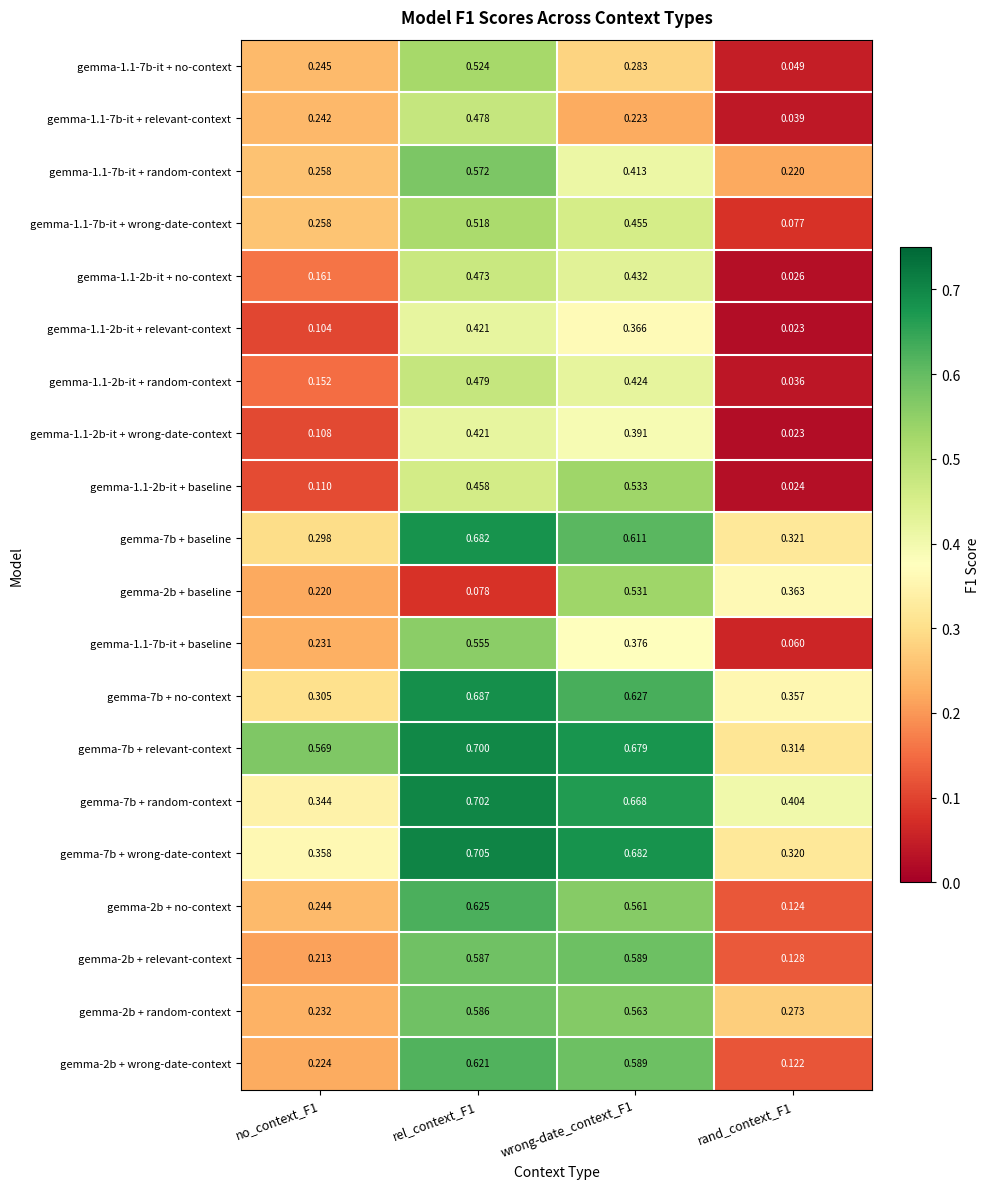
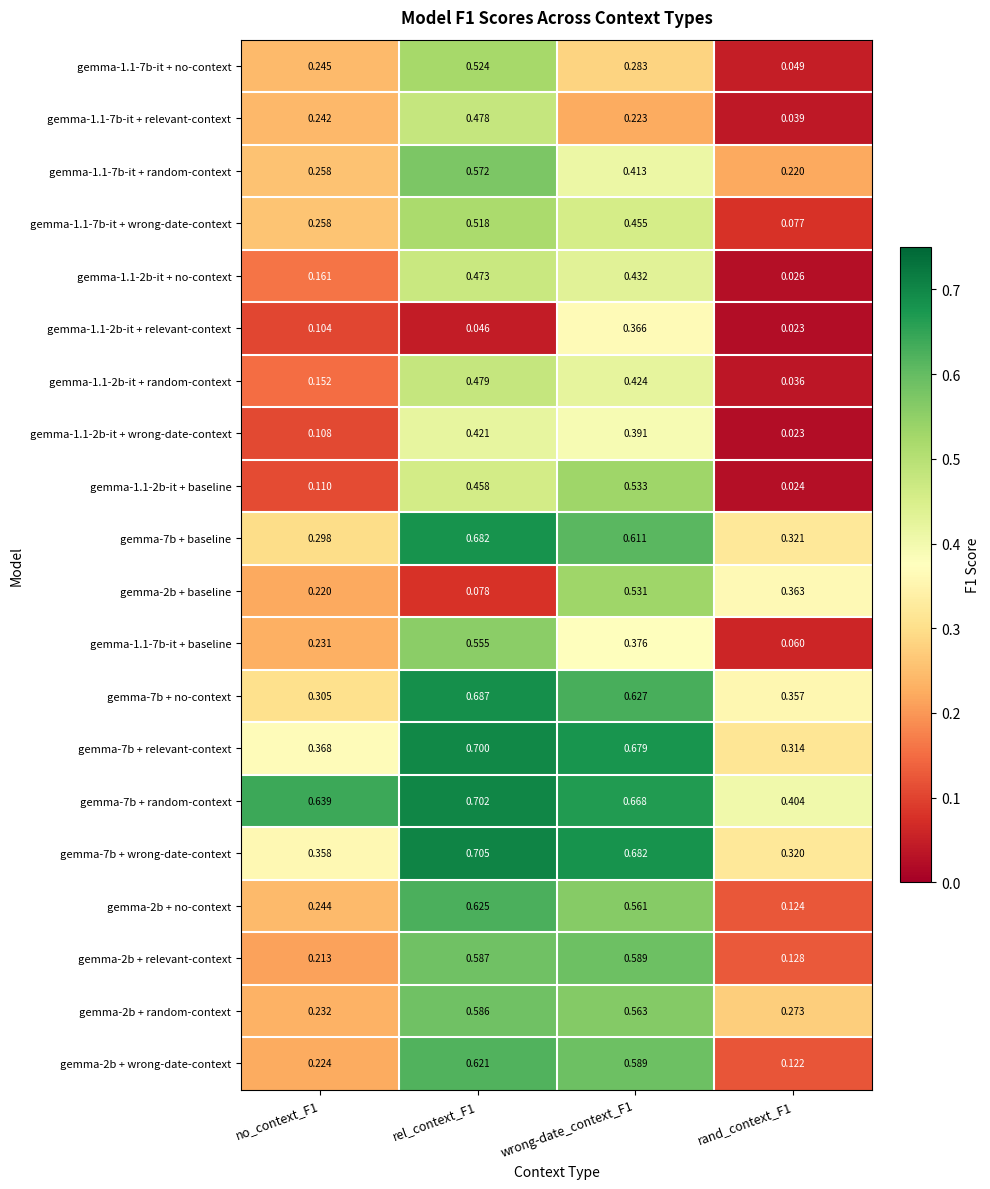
  {
    "gemma-1.1-7b-it + no-context": {
      "no_context_F1": 0.245,
      "rel_context_F1": 0.524,
      "wrong-date_context_F1": 0.283,
      "rand_context_F1": 0.049
    },
    "gemma-1.1-7b-it + relevant-context": {
      "no_context_F1": 0.242,
      "rel_context_F1": 0.478,
      "wrong-date_context_F1": 0.223,
      "rand_context_F1": 0.039
    },
    "gemma-1.1-7b-it + random-context": {
      "no_context_F1": 0.258,
      "rel_context_F1": 0.572,
      "wrong-date_context_F1": 0.413,
      "rand_context_F1": 0.220
    },
    "gemma-1.1-7b-it + wrong-date-context": {
      "no_context_F1": 0.258,
      "rel_context_F1": 0.518,
      "wrong-date_context_F1": 0.455,
      "rand_context_F1": 0.077
    },
    "gemma-1.1-2b-it + no-context": {
      "no_context_F1": 0.161,
      "rel_context_F1": 0.473,
      "wrong-date_context_F1": 0.432,
      "rand_context_F1": 0.026
    },
    "gemma-1.1-2b-it + relevant-context": {
      "no_context_F1": 0.104,
-     "rel_context_F1": 0.421,
+     "rel_context_F1": 0.046,
      "wrong-date_context_F1": 0.366,
      "rand_context_F1": 0.023
    },
    "gemma-1.1-2b-it + random-context": {
      "no_context_F1": 0.152,
      "rel_context_F1": 0.479,
      "wrong-date_context_F1": 0.424,
      "rand_context_F1": 0.036
    },
    "gemma-1.1-2b-it + wrong-date-context": {
      "no_context_F1": 0.108,
      "rel_context_F1": 0.421,
      "wrong-date_context_F1": 0.391,
      "rand_context_F1": 0.023
    },
    "gemma-1.1-2b-it + baseline": {
      "no_context_F1": 0.110,
      "rel_context_F1": 0.458,
      "wrong-date_context_F1": 0.533,
      "rand_context_F1": 0.024
    },
    "gemma-7b + baseline": {
      "no_context_F1": 0.298,
      "rel_context_F1": 0.682,
      "wrong-date_context_F1": 0.611,
      "rand_context_F1": 0.321
    },
    "gemma-2b + baseline": {
      "no_context_F1": 0.220,
      "rel_context_F1": 0.078,
      "wrong-date_context_F1": 0.531,
      "rand_context_F1": 0.363
    },
    "gemma-1.1-7b-it + baseline": {
      "no_context_F1": 0.231,
      "rel_context_F1": 0.555,
      "wrong-date_context_F1": 0.376,
      "rand_context_F1": 0.060
    },
    "gemma-7b + no-context": {
      "no_context_F1": 0.305,
      "rel_context_F1": 0.687,
      "wrong-date_context_F1": 0.627,
      "rand_context_F1": 0.357
    },
    "gemma-7b + relevant-context": {
-     "no_context_F1": 0.569,
+     "no_context_F1": 0.368,
      "rel_context_F1": 0.700,
      "wrong-date_context_F1": 0.679,
      "rand_context_F1": 0.314
    },
    "gemma-7b + random-context": {
-     "no_context_F1": 0.344,
+     "no_context_F1": 0.639,
      "rel_context_F1": 0.702,
      "wrong-date_context_F1": 0.668,
      "rand_context_F1": 0.404
    },
    "gemma-7b + wrong-date-context": {
      "no_context_F1": 0.358,
      "rel_context_F1": 0.705,
      "wrong-date_context_F1": 0.682,
      "rand_context_F1": 0.320
    },
    "gemma-2b + no-context": {
      "no_context_F1": 0.244,
      "rel_context_F1": 0.625,
      "wrong-date_context_F1": 0.561,
      "rand_context_F1": 0.124
    },
    "gemma-2b + relevant-context": {
      "no_context_F1": 0.213,
      "rel_context_F1": 0.587,
      "wrong-date_context_F1": 0.589,
      "rand_context_F1": 0.128
    },
    "gemma-2b + random-context": {
      "no_context_F1": 0.232,
      "rel_context_F1": 0.586,
      "wrong-date_context_F1": 0.563,
      "rand_context_F1": 0.273
    },
    "gemma-2b + wrong-date-context": {
      "no_context_F1": 0.224,
      "rel_context_F1": 0.621,
      "wrong-date_context_F1": 0.589,
      "rand_context_F1": 0.122
    }
  }
